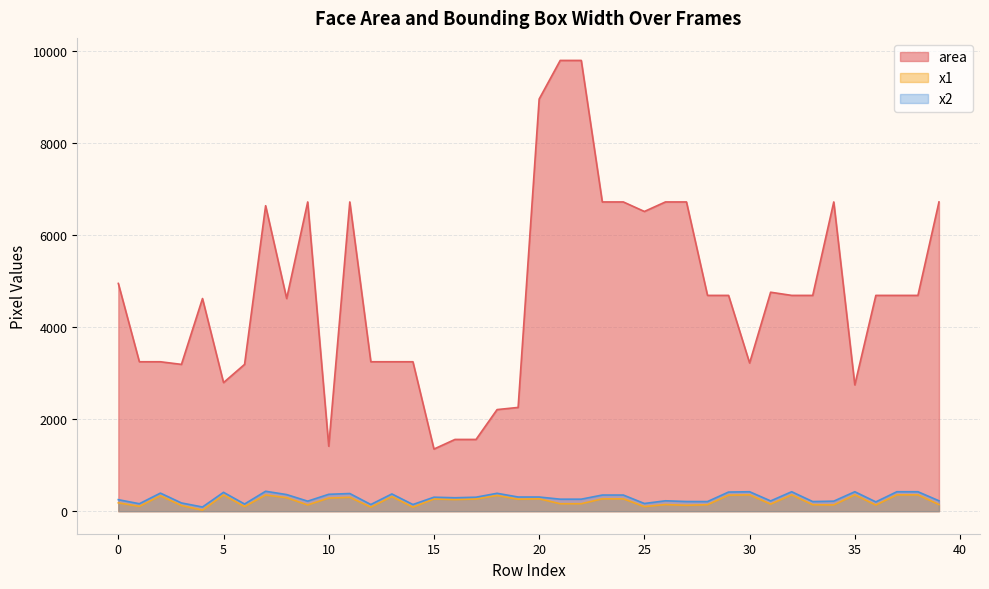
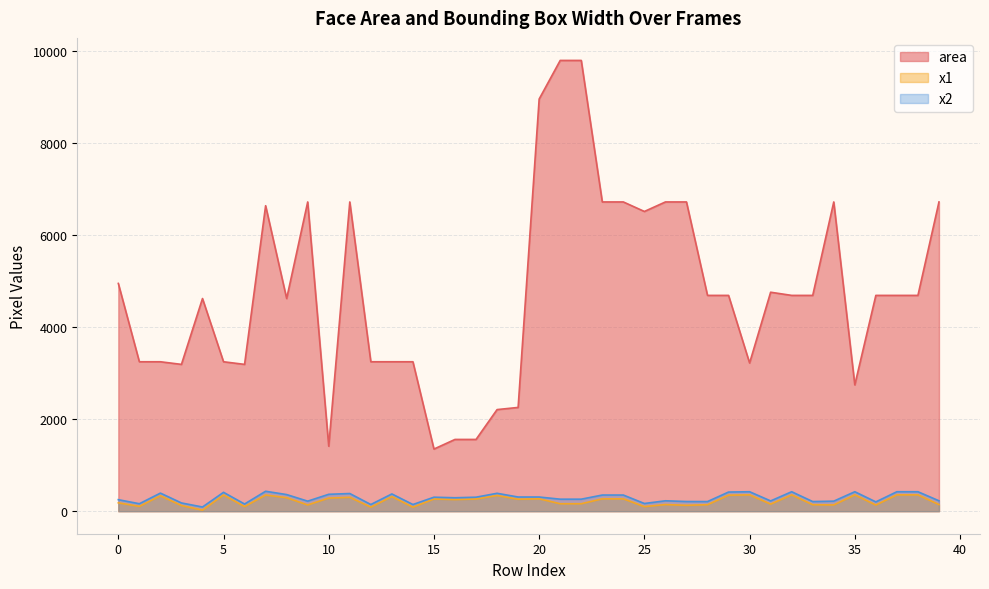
  {
    "area": {
      "0": 5000,
-     "5": 2800,
+     "5": 3200,
      "10": 1400,
      "15": 1400,
      "20": 9000,
      "25": 6500,
      "30": 3200,
      "35": 2700
    },
    "x1": {
      "0": 200,
      "5": 400,
      "10": 300,
      "25": 100,
      "30": 400,
      "35": 400
    },
    "x2": {
      "0": 300,
      "5": 400,
      "10": 400,
      "25": 200,
      "30": 400,
      "35": 400
    }
  }
